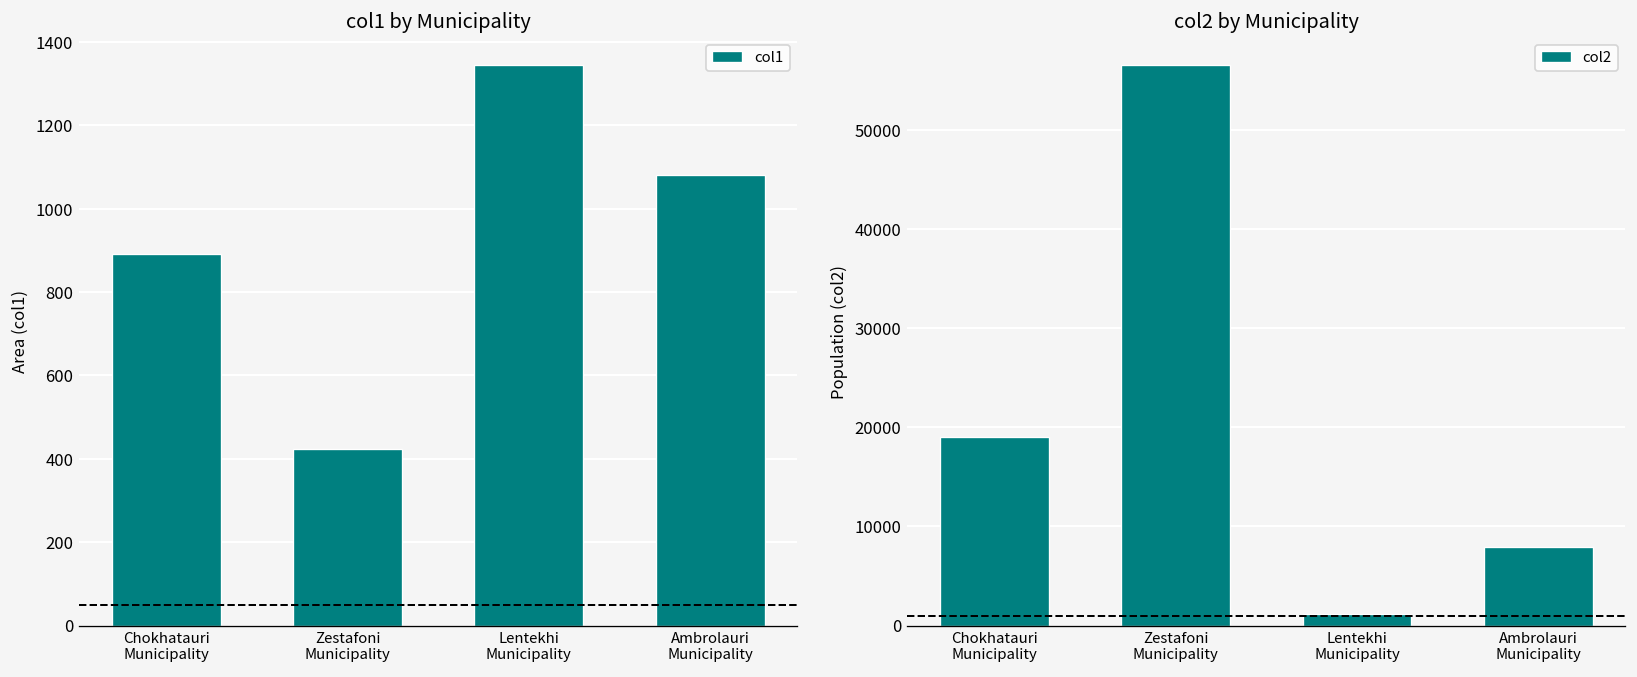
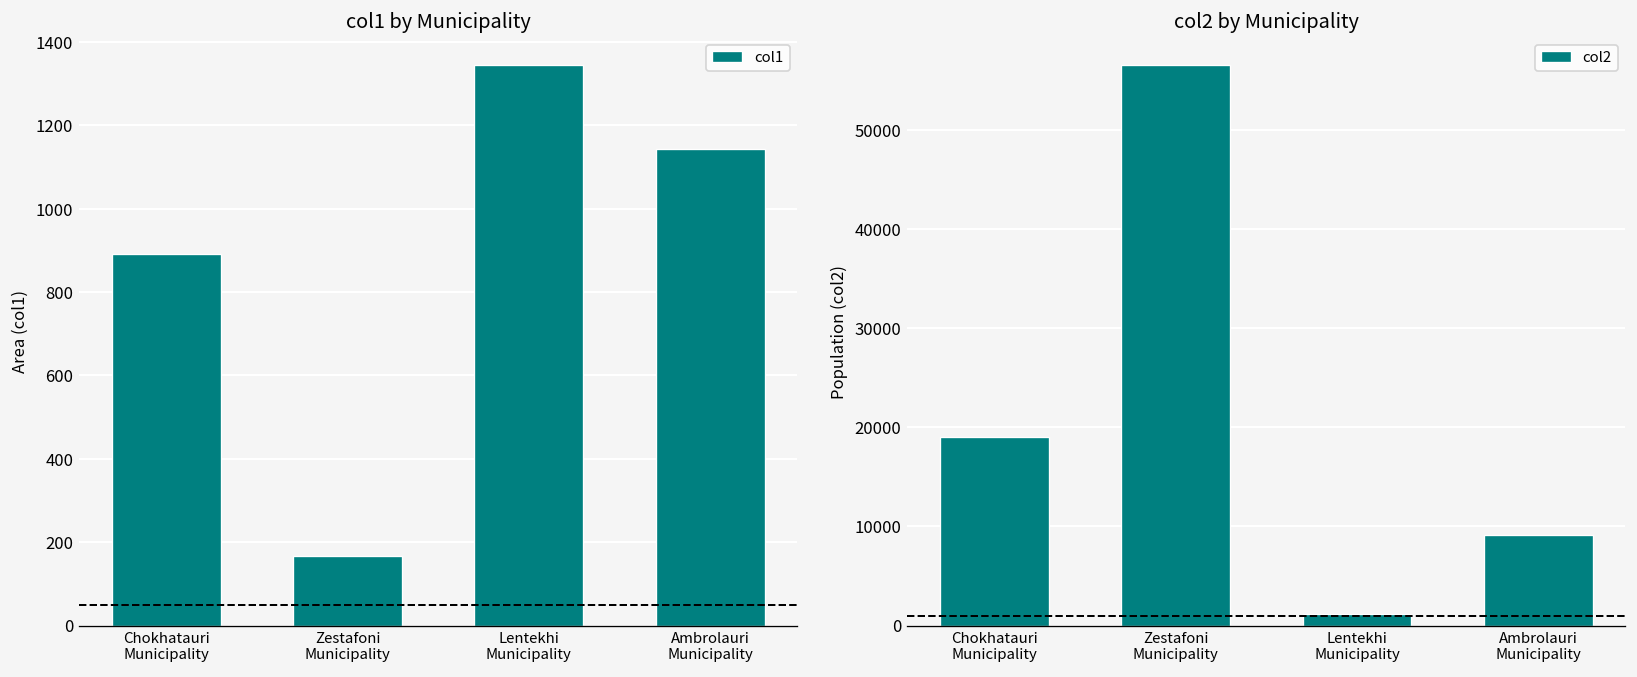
  {
    "col1 by Municipality": {
      "Chokhatauri Municipality": 890,
-     "Zestafoni Municipality": 420,
+     "Zestafoni Municipality": 170,
      "Lentekhi Municipality": 1340,
-     "Ambrolauri Municipality": 1080
+     "Ambrolauri Municipality": 1140
    },
    "col2 by Municipality": {
      "Chokhatauri Municipality": 19000,
      "Zestafoni Municipality": 57000,
      "Lentekhi Municipality": 1000,
-     "Ambrolauri Municipality": 8000
+     "Ambrolauri Municipality": 9000
    }
  }
